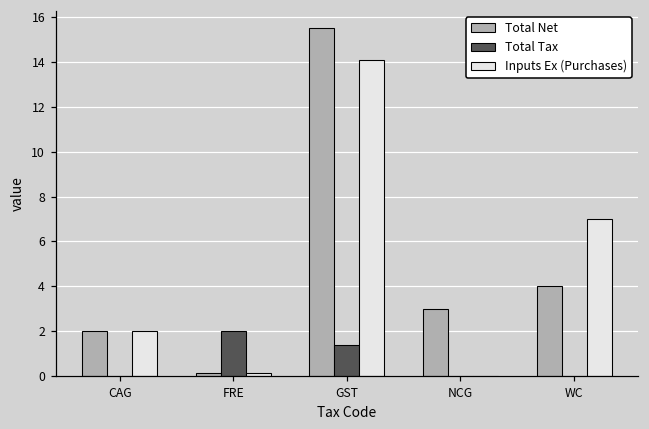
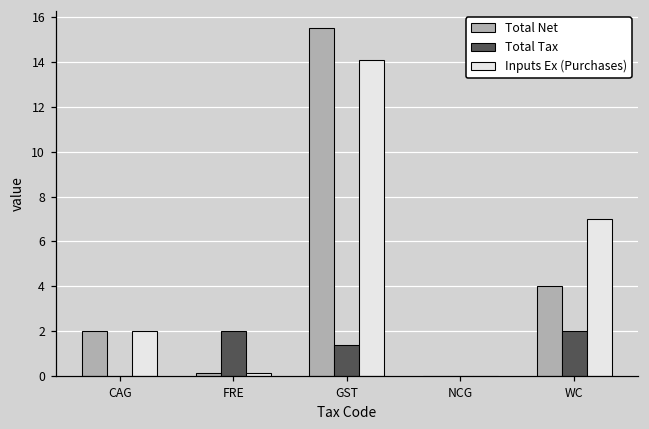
  {
    "Total Net": {
      "CAG": 2,
      "GST": 15.5,
-     "NCG": 3,
+     "NCG": 0,
      "WC": 4
    },
    "Total Tax": {
      "CAG": 0,
      "FRE": 2,
      "GST": 1.4,
      "NCG": 0,
-     "WC": 0
+     "WC": 2
    },
    "Inputs Ex (Purchases)": {
      "CAG": 2,
      "GST": 14,
      "NCG": 0,
      "WC": 7
    }
  }
